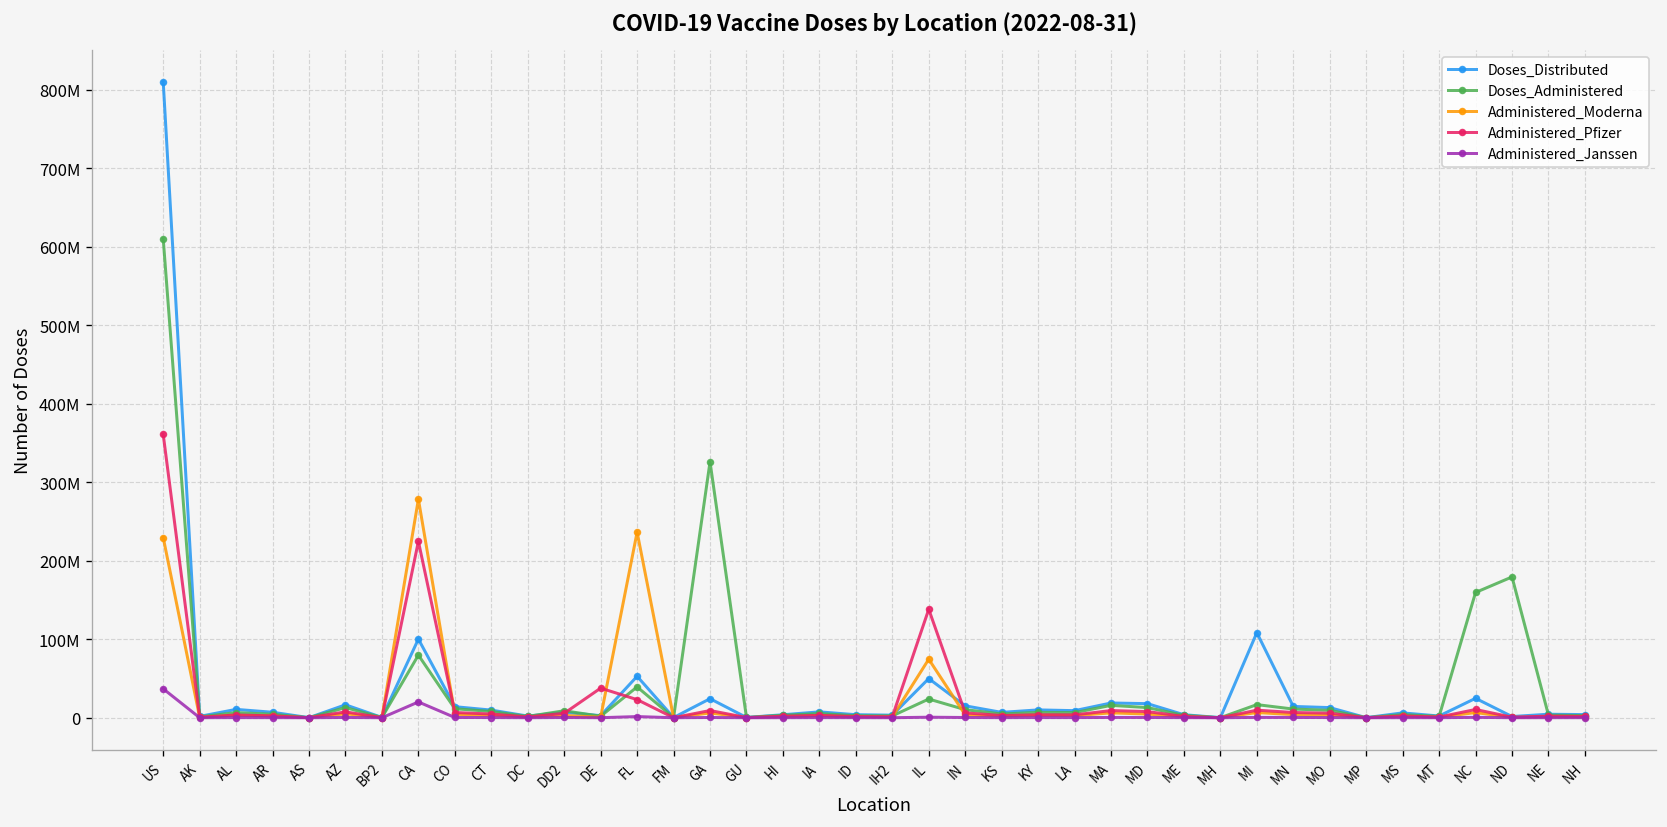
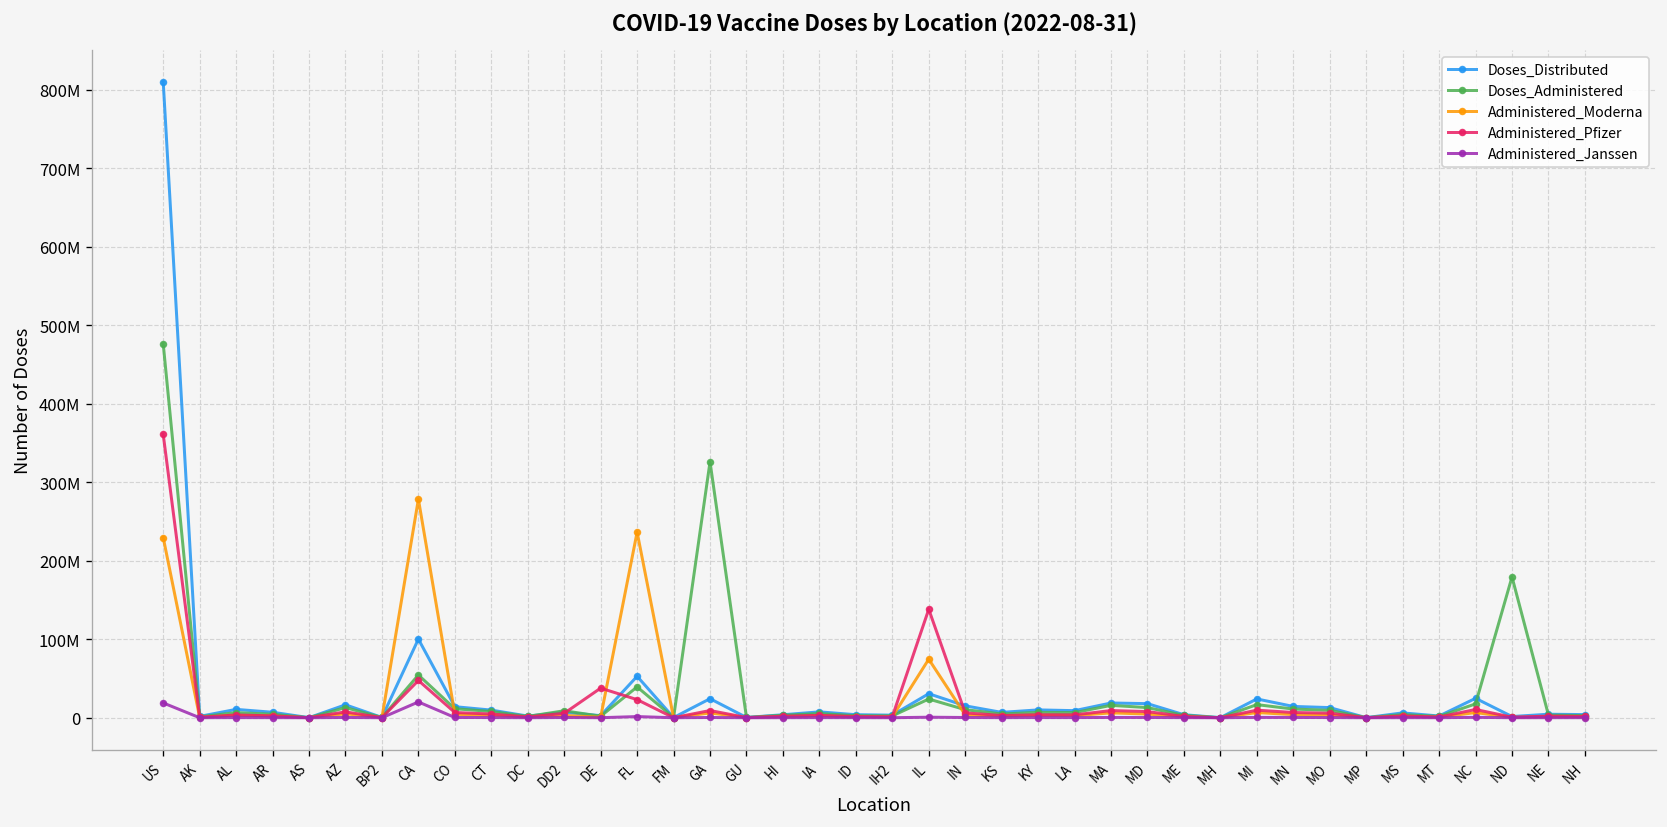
  {
    "Doses_Distributed": {
      "US": 810000000,
      "AL": 10000000,
      "CA": 100000000,
      "FL": 50000000,
      "GA": 20000000,
-     "IL": 50000000,
+     "IL": 30000000,
      "IN": 20000000,
      "MD": 20000000,
-     "MI": 110000000,
+     "MI": 20000000,
      "NC": 20000000
    },
    "Doses_Administered": {
-     "US": 610000000,
-     "CA": 80000000,
+     "US": 480000000,
+     "CA": 50000000,
      "FL": 40000000,
      "GA": 330000000,
      "IL": 20000000,
      "IN": 10000000,
      "MD": 10000000,
      "MI": 20000000,
-     "NC": 160000000,
+     "NC": 20000000,
      "ND": 180000000
    },
    "Administered_Moderna": {
      "US": 230000000,
      "CA": 280000000,
      "FL": 240000000,
      "IL": 70000000
    },
    "Administered_Pfizer": {
      "US": 360000000,
-     "CA": 220000000,
+     "CA": 50000000,
      "DE": 40000000,
      "FL": 20000000,
      "IL": 140000000
    },
    "Administered_Janssen": {
-     "US": 40000000,
+     "US": 20000000,
      "AZ": 0,
      "CA": 20000000,
      "CO": 0,
      "FL": 0,
      "GA": 0,
      "IL": 0,
      "MA": 0,
      "MD": 0,
      "MI": 0,
      "NC": 0
    }
  }
